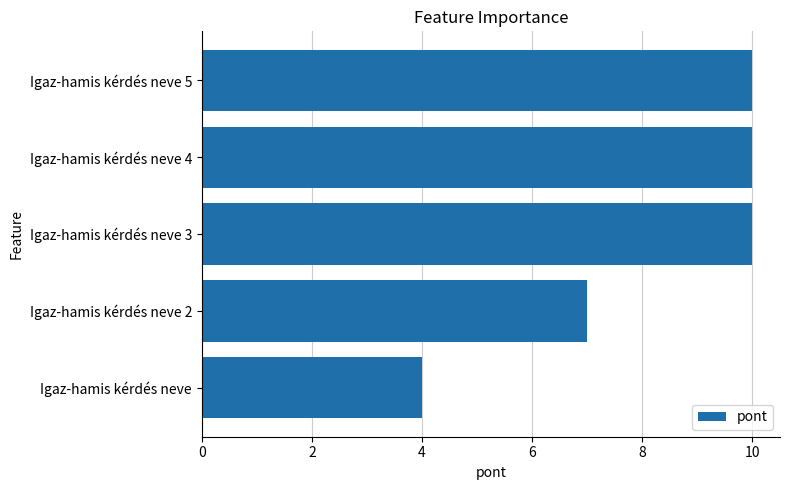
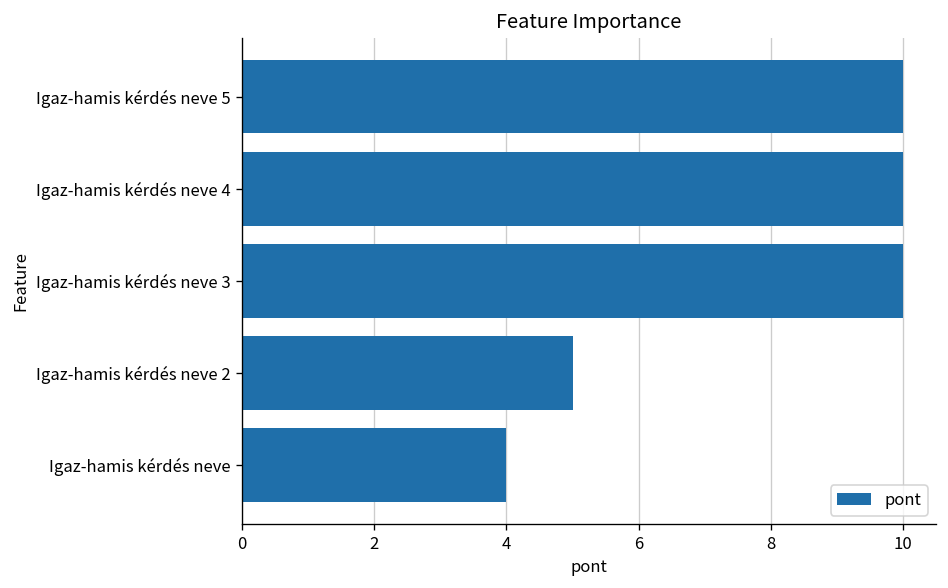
  {
    "Igaz-hamis kérdés neve 5": 10,
    "Igaz-hamis kérdés neve 4": 10,
    "Igaz-hamis kérdés neve 3": 10,
-   "Igaz-hamis kérdés neve 2": 7,
+   "Igaz-hamis kérdés neve 2": 5,
    "Igaz-hamis kérdés neve": 4
  }
